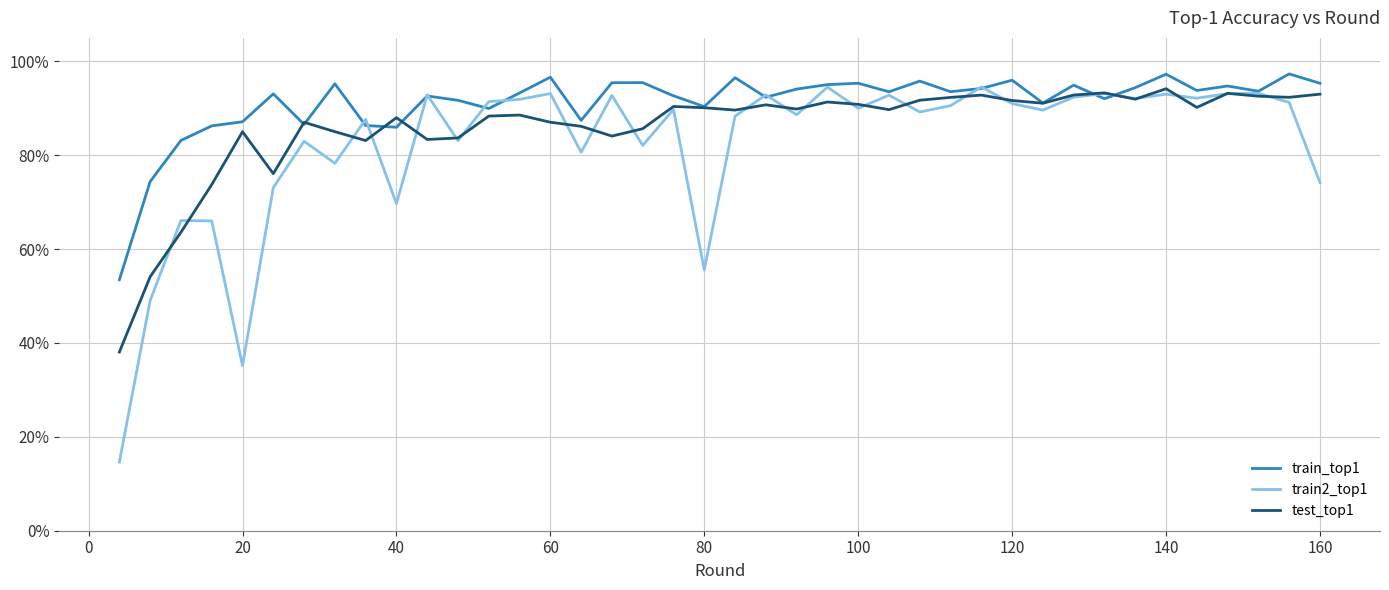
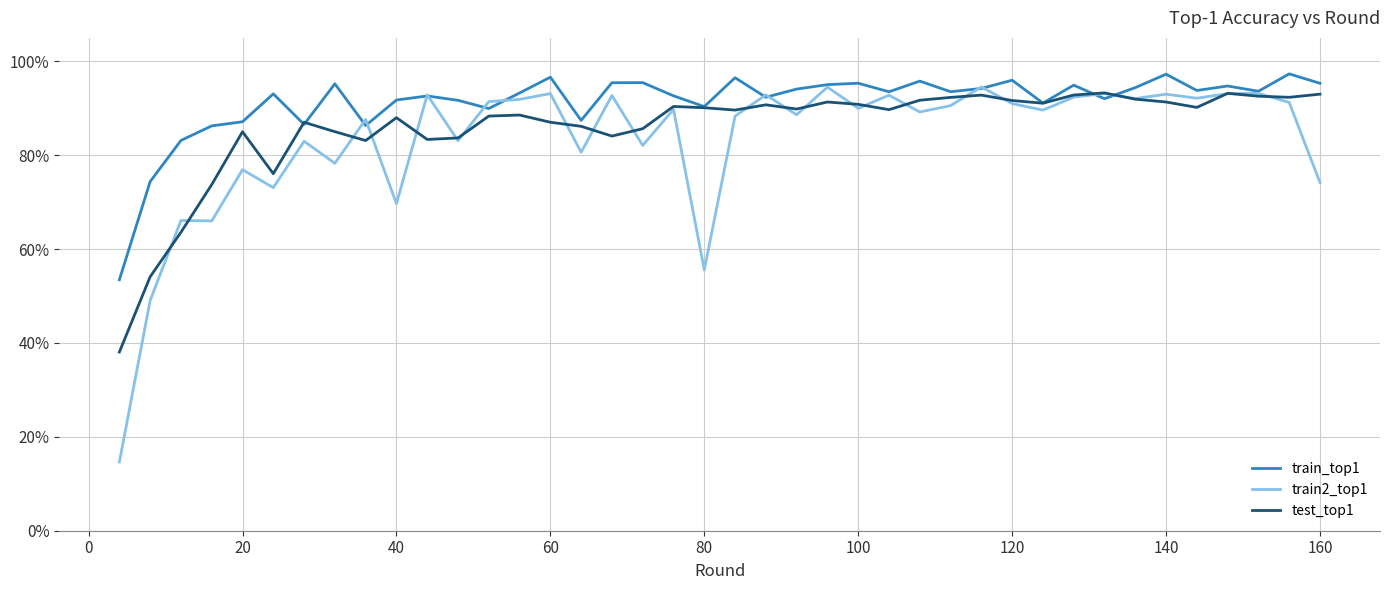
  {
    "train_top1": {
      "20": "87%",
-     "40": "86%",
+     "40": "92%",
      "60": "97%",
      "100": "95%",
      "120": "96%",
      "140": "97%",
      "160": "95%"
    },
    "train2_top1": {
-     "20": "35%",
+     "20": "77%",
      "40": "70%",
      "60": "93%",
      "80": "56%",
      "100": "90%",
      "120": "91%",
      "140": "93%",
      "160": "74%"
    },
    "test_top1": {
      "20": "85%",
      "40": "88%",
      "60": "87%",
      "100": "91%",
      "120": "92%",
-     "140": "94%",
+     "140": "91%",
      "160": "93%"
    }
  }
